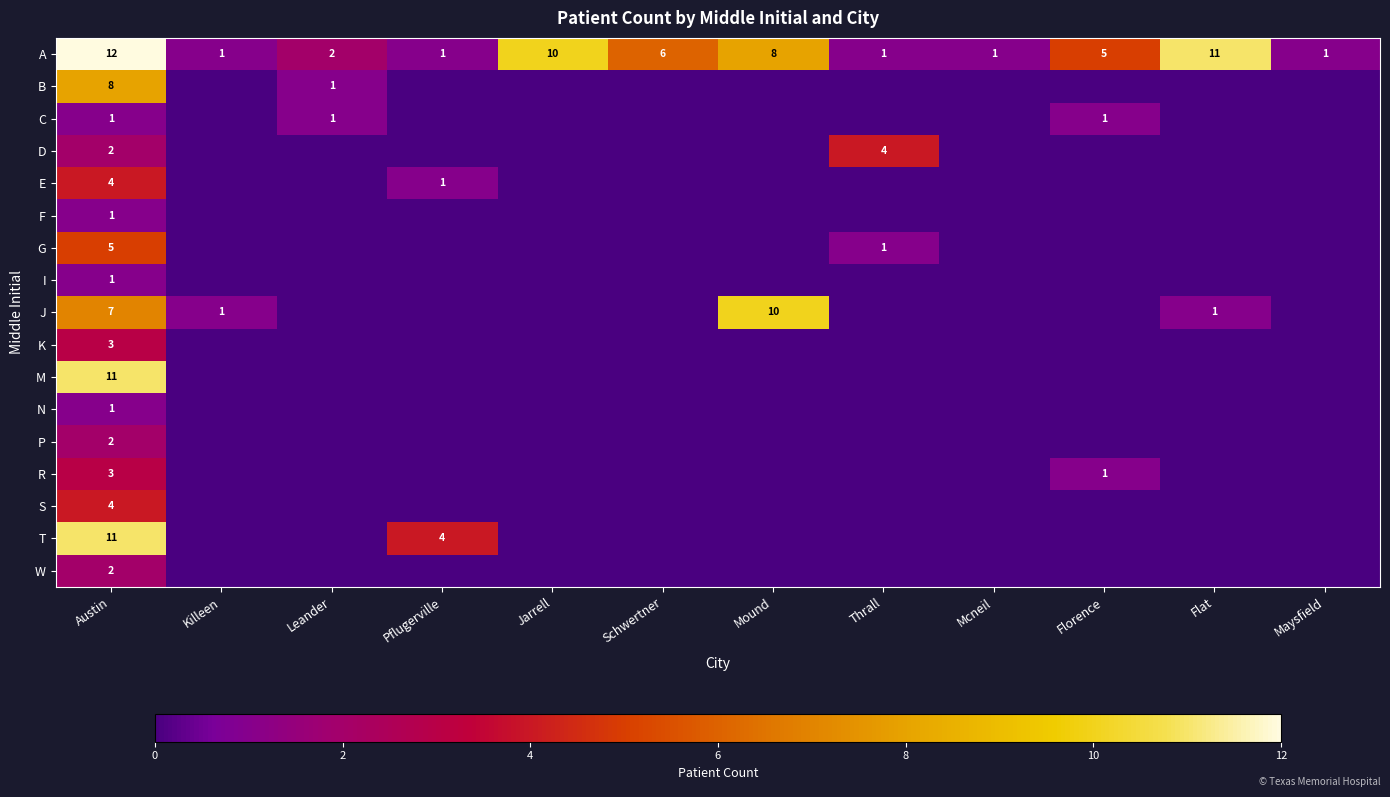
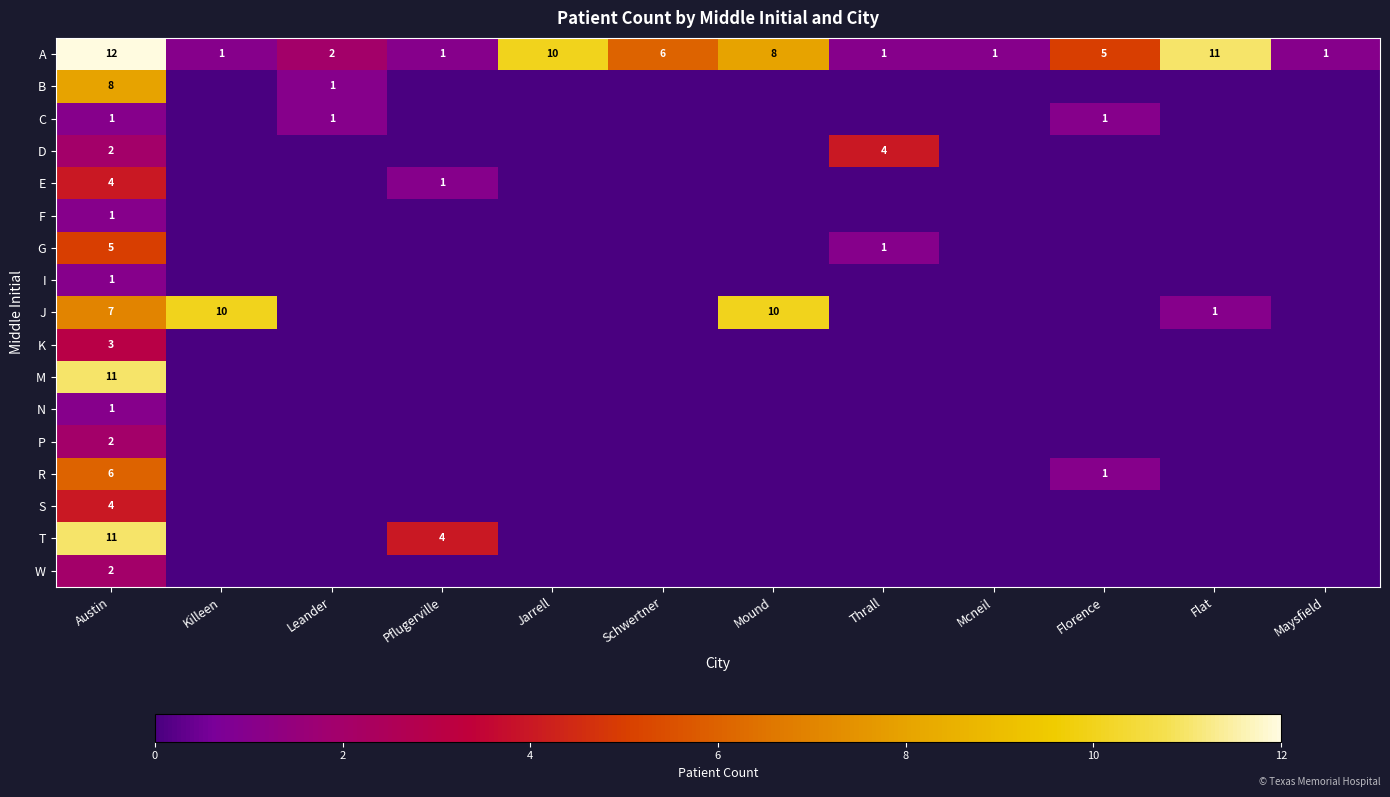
  {
    "A": {
      "Austin": 12,
      "Killeen": 1,
      "Leander": 2,
      "Pflugerville": 1,
      "Jarrell": 10,
      "Schwertner": 6,
      "Mound": 8,
      "Thrall": 1,
      "Mcneil": 1,
      "Florence": 5,
      "Flat": 11,
      "Maysfield": 1
    },
    "B": {
      "Austin": 8,
      "Leander": 1
    },
    "C": {
      "Austin": 1,
      "Leander": 1,
      "Florence": 1
    },
    "D": {
      "Austin": 2,
      "Thrall": 4
    },
    "E": {
      "Austin": 4,
      "Pflugerville": 1
    },
    "F": {
      "Austin": 1
    },
    "G": {
      "Austin": 5,
      "Thrall": 1
    },
    "I": {
      "Austin": 1
    },
    "J": {
      "Austin": 7,
-     "Killeen": 1,
+     "Killeen": 10,
      "Mound": 10,
      "Flat": 1
    },
    "K": {
      "Austin": 3
    },
    "M": {
      "Austin": 11
    },
    "N": {
      "Austin": 1
    },
    "P": {
      "Austin": 2
    },
    "R": {
-     "Austin": 3,
+     "Austin": 6,
      "Florence": 1
    },
    "S": {
      "Austin": 4
    },
    "T": {
      "Austin": 11,
      "Pflugerville": 4
    },
    "W": {
      "Austin": 2
    }
  }
